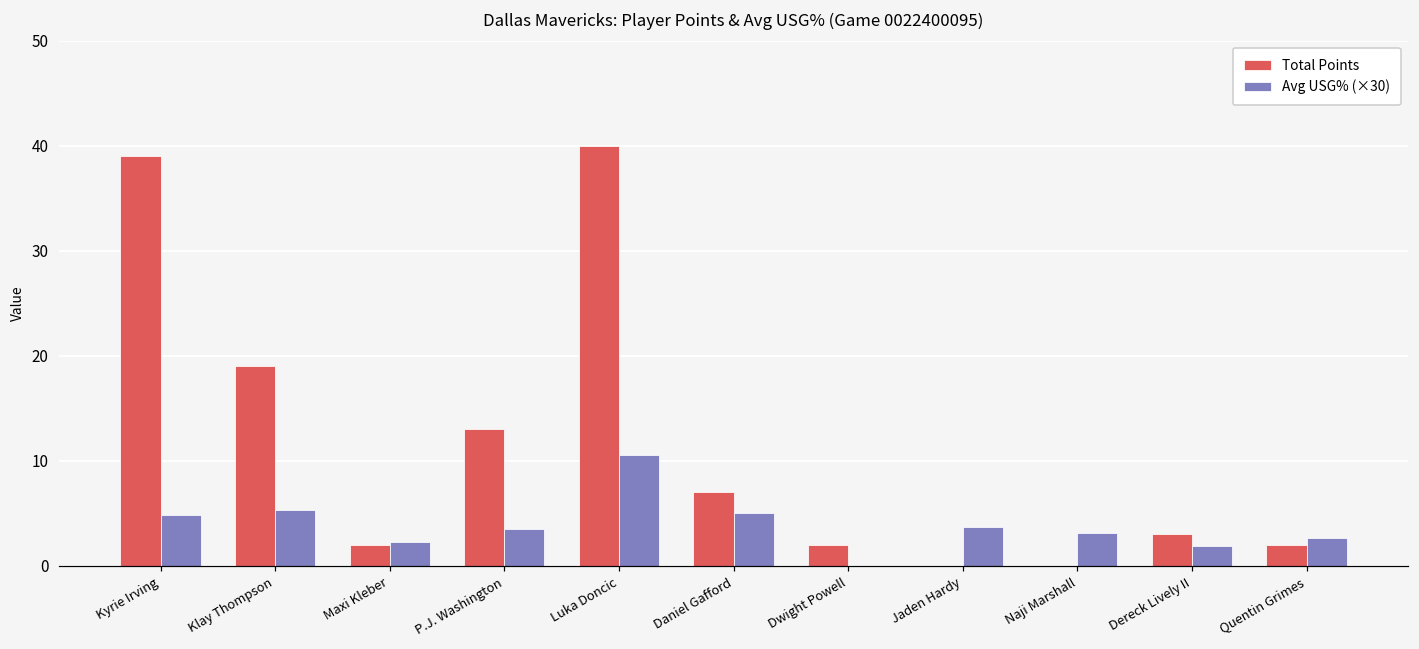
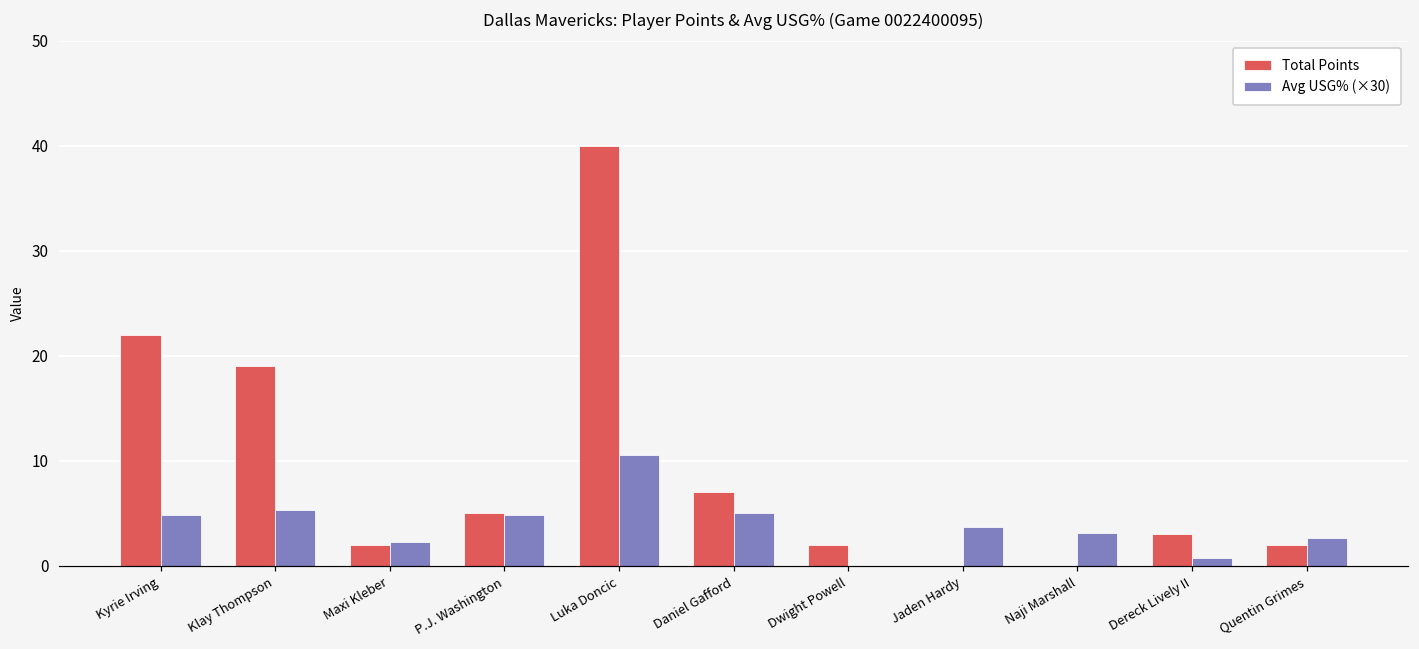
  {
    "Total Points": {
-     "Kyrie Irving": 39,
+     "Kyrie Irving": 22,
      "Klay Thompson": 19,
      "Maxi Kleber": 2,
-     "P.J. Washington": 13,
+     "P.J. Washington": 5,
      "Luka Doncic": 40,
      "Daniel Gafford": 7,
      "Dwight Powell": 2,
      "Jaden Hardy": 0,
      "Naji Marshall": 0,
      "Dereck Lively II": 3,
      "Quentin Grimes": 2
    },
    "Avg USG% (×30)": {
      "Kyrie Irving": 5,
      "Klay Thompson": 5,
      "Maxi Kleber": 2,
-     "P.J. Washington": 4,
+     "P.J. Washington": 5,
      "Luka Doncic": 11,
      "Daniel Gafford": 5,
      "Dwight Powell": 0,
      "Jaden Hardy": 4,
      "Naji Marshall": 3,
-     "Dereck Lively II": 2,
+     "Dereck Lively II": 1,
      "Quentin Grimes": 3
    }
  }
